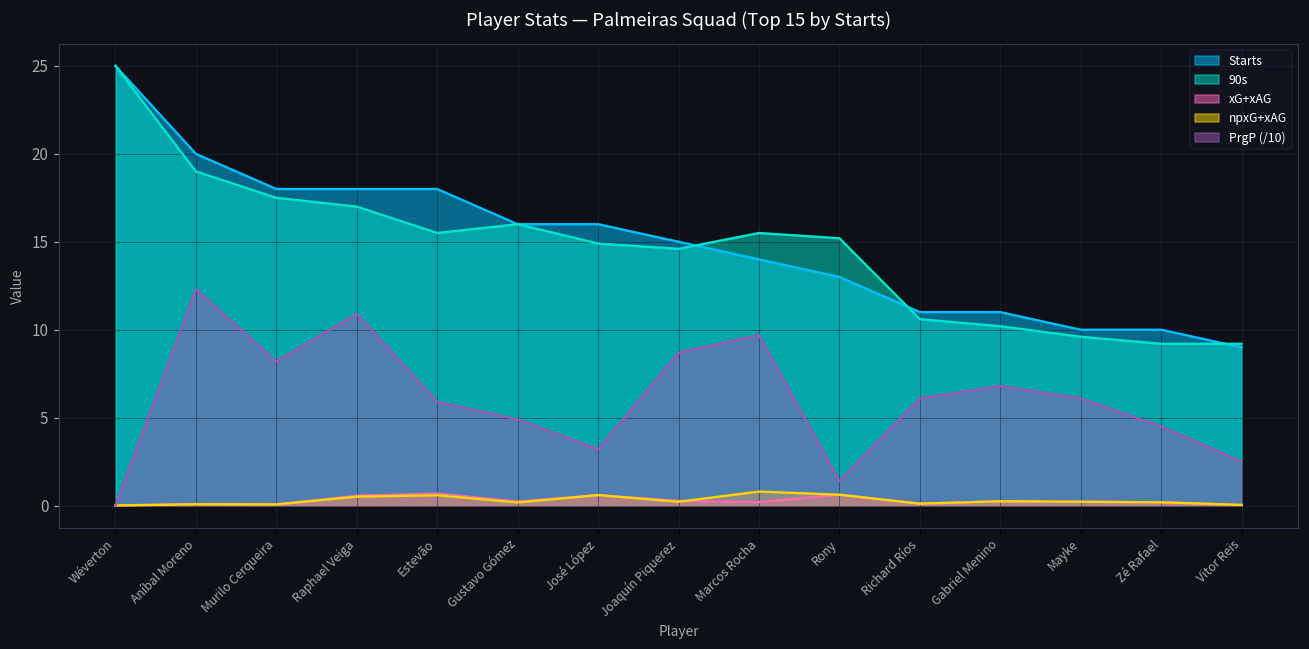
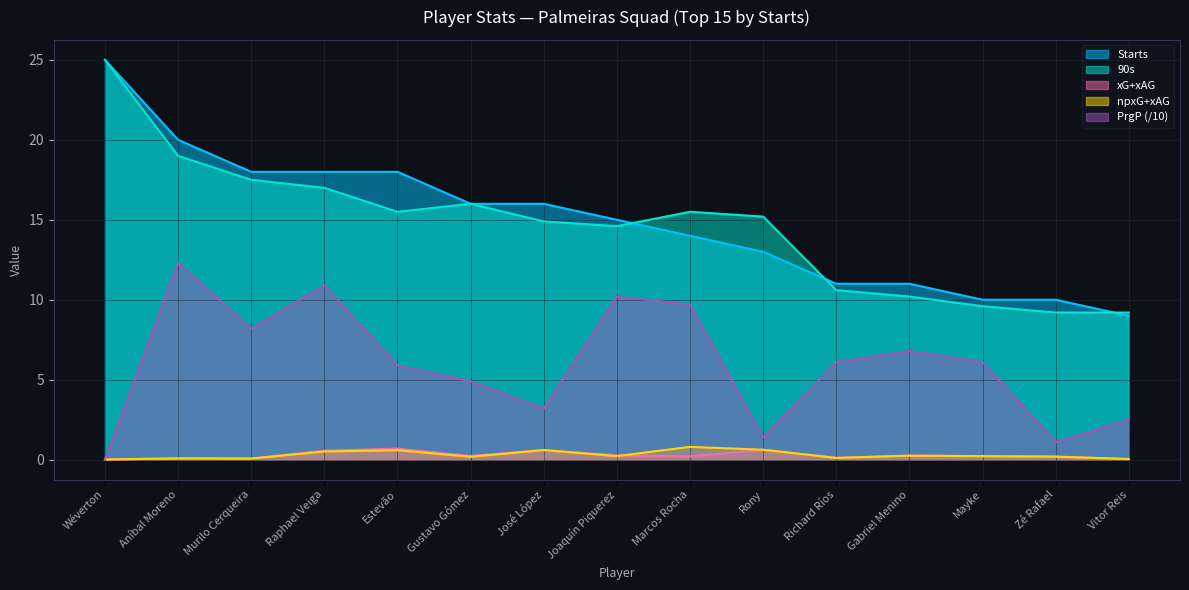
  {
    "xG+xAG": {
      "Marcos Rocha": 0.2
    },
    "npxG+xAG": {
      "Marcos Rocha": 0.8
    },
    "PrgP (/10)": {
      "Aníbal Moreno": 12.3,
      "Murilo Cerqueira": 8.2,
      "Raphael Veiga": 10.9,
      "Estevão": 5.9,
      "Gustavo Gómez": 4.9,
      "José López": 3.2,
-     "Joaquín Piquerez": 8.7,
+     "Joaquín Piquerez": 10.2,
      "Marcos Rocha": 9.7,
      "Rony": 1.4,
      "Richard Ríos": 6.1,
      "Gabriel Menino": 6.8,
      "Mayke": 6.1,
-     "Zé Rafael": 4.5,
+     "Zé Rafael": 1.1,
      "Vitor Reis": 2.5
    }
  }
